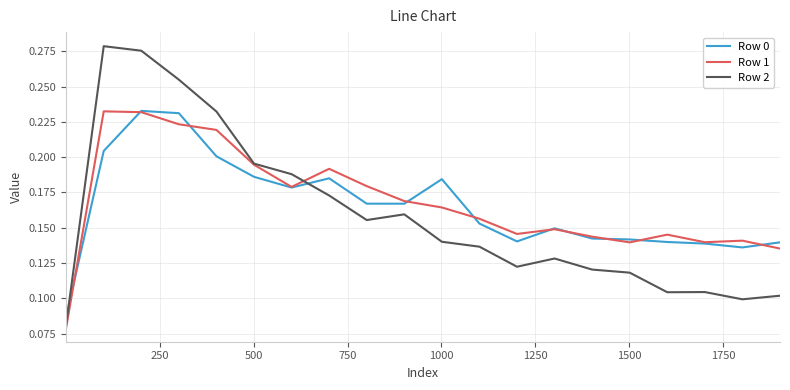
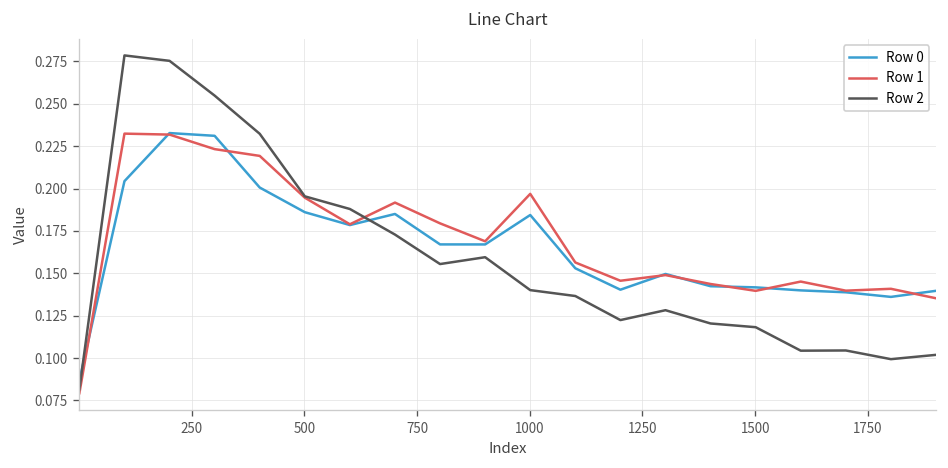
  {
    "Row 0": {
      "500": 0.186,
      "1000": 0.184,
      "1500": 0.142
    },
    "Row 1": {
-     "1000": 0.164,
+     "1000": 0.197,
      "1500": 0.140
    },
    "Row 2": {
      "1000": 0.140,
      "1500": 0.118
    }
  }
